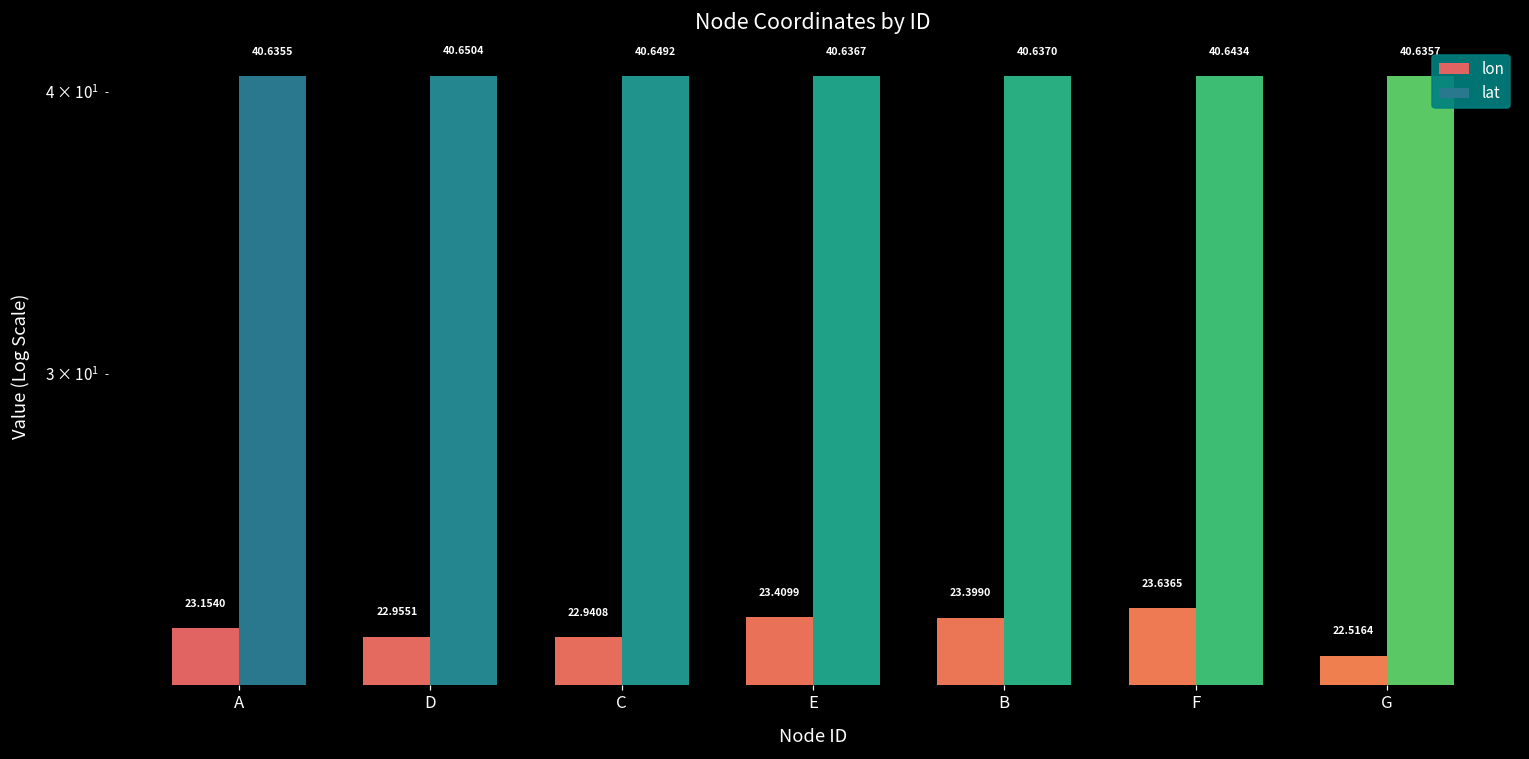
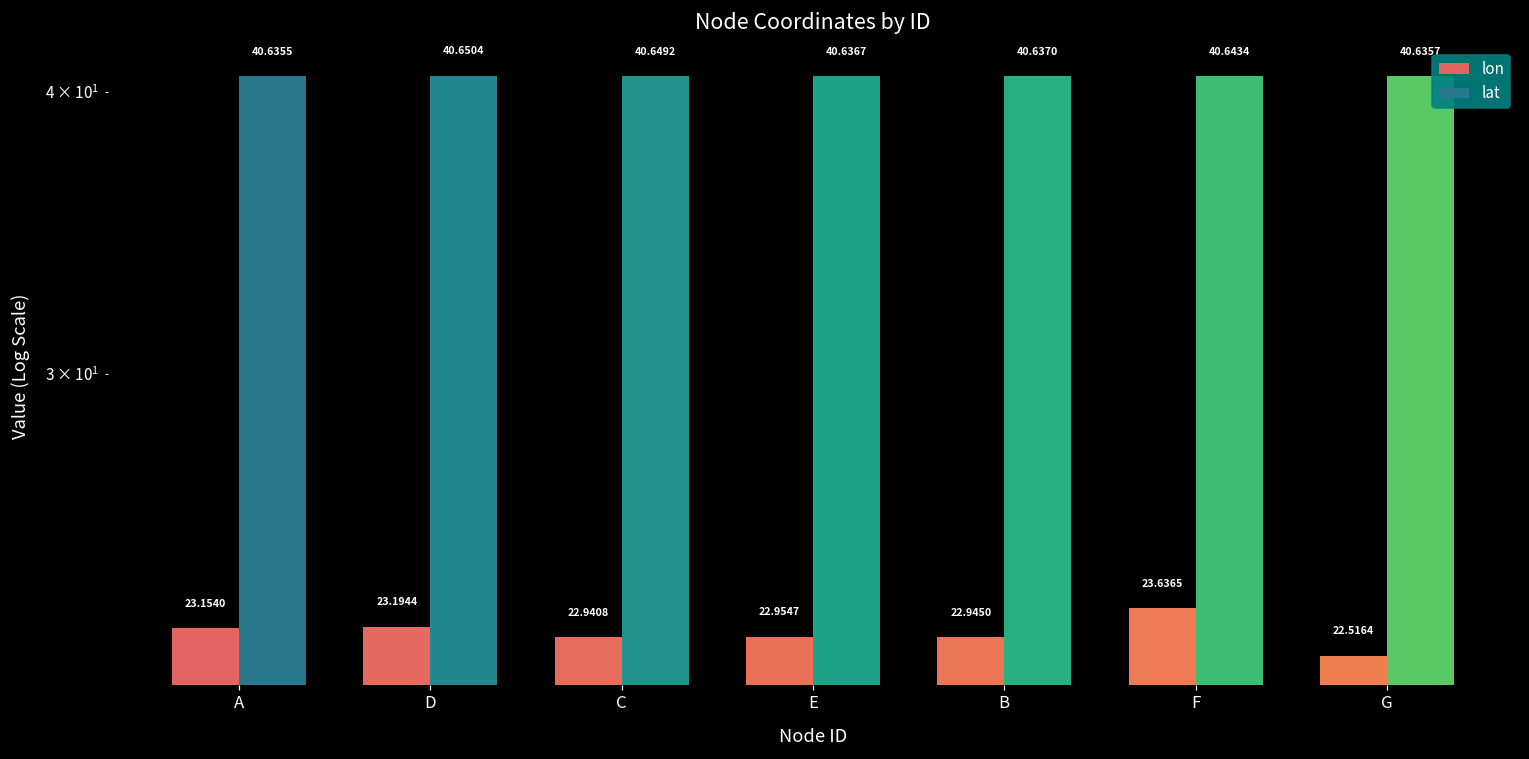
  {
    "lon": {
      "A": 23.1540,
-     "D": 22.9551,
+     "D": 23.1944,
      "C": 22.9408,
-     "E": 23.4099,
-     "B": 23.3990,
+     "E": 22.9547,
+     "B": 22.9450,
      "F": 23.6365,
      "G": 22.5164
    },
    "lat": {
      "A": 40.6355,
      "D": 40.6504,
      "C": 40.6492,
      "E": 40.6367,
      "B": 40.6370,
      "F": 40.6434
    }
  }
